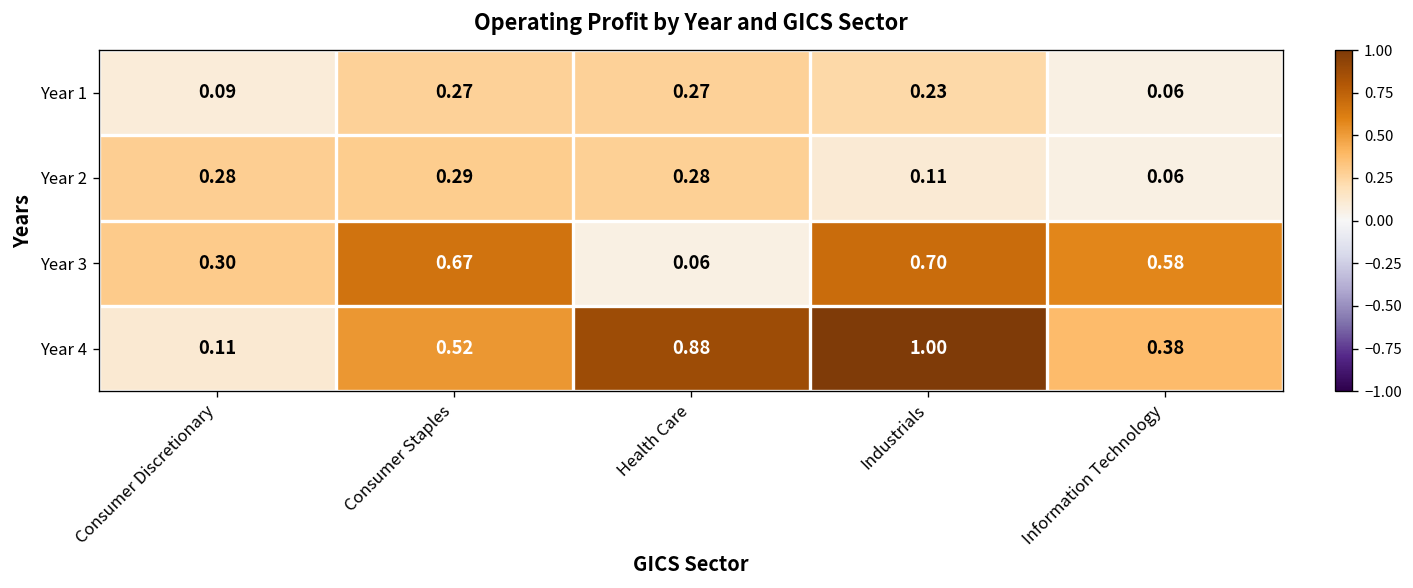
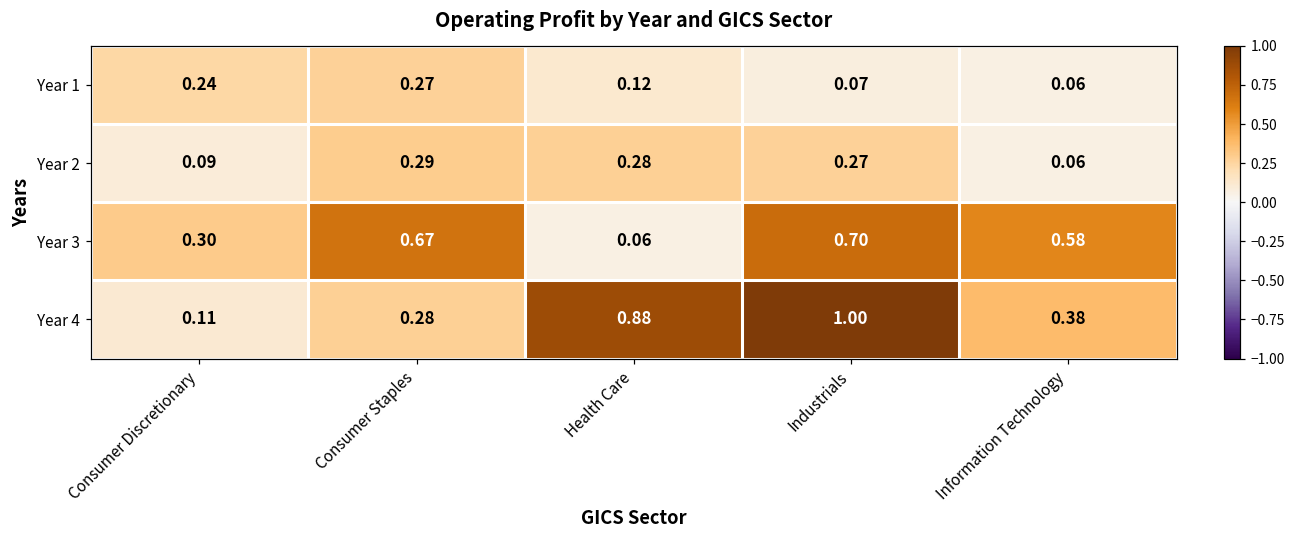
  {
    "Year 1": {
-     "Consumer Discretionary": 0.09,
+     "Consumer Discretionary": 0.24,
      "Consumer Staples": 0.27,
-     "Health Care": 0.27,
-     "Industrials": 0.23,
+     "Health Care": 0.12,
+     "Industrials": 0.07,
      "Information Technology": 0.06
    },
    "Year 2": {
-     "Consumer Discretionary": 0.28,
+     "Consumer Discretionary": 0.09,
      "Consumer Staples": 0.29,
      "Health Care": 0.28,
-     "Industrials": 0.11,
+     "Industrials": 0.27,
      "Information Technology": 0.06
    },
    "Year 3": {
      "Consumer Discretionary": 0.30,
      "Consumer Staples": 0.67,
      "Health Care": 0.06,
      "Industrials": 0.70,
      "Information Technology": 0.58
    },
    "Year 4": {
      "Consumer Discretionary": 0.11,
-     "Consumer Staples": 0.52,
+     "Consumer Staples": 0.28,
      "Health Care": 0.88,
      "Industrials": 1.00,
      "Information Technology": 0.38
    }
  }
